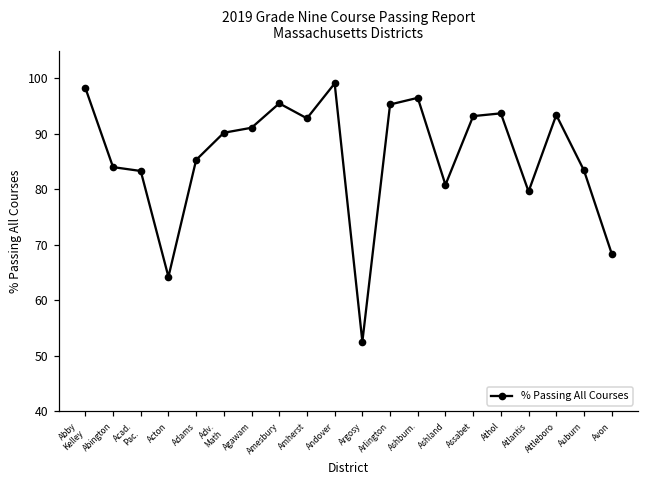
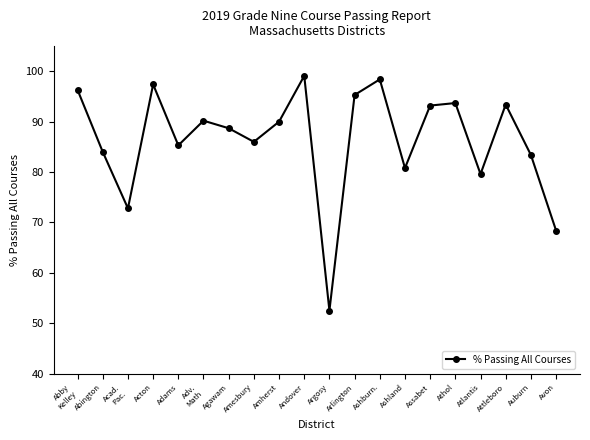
  {
-   "Abby Kelley": 98,
+   "Abby Kelley": 96,
    "Abington": 84,
-   "Acad. Pac.": 83,
-   "Acton": 64,
+   "Acad. Pac.": 73,
+   "Acton": 97,
    "Adams": 85,
    "Adv. Math": 90,
-   "Agawam": 91,
-   "Amesbury": 96,
-   "Amherst": 93,
+   "Agawam": 89,
+   "Amesbury": 86,
+   "Amherst": 90,
    "Andover": 99,
    "Argosy": 53,
    "Arlington": 95,
-   "Ashburn.": 97,
+   "Ashburn.": 98,
    "Ashland": 81,
    "Assabet": 93,
    "Athol": 94,
    "Atlantis": 80,
    "Attleboro": 93,
    "Auburn": 83,
    "Avon": 68
  }
